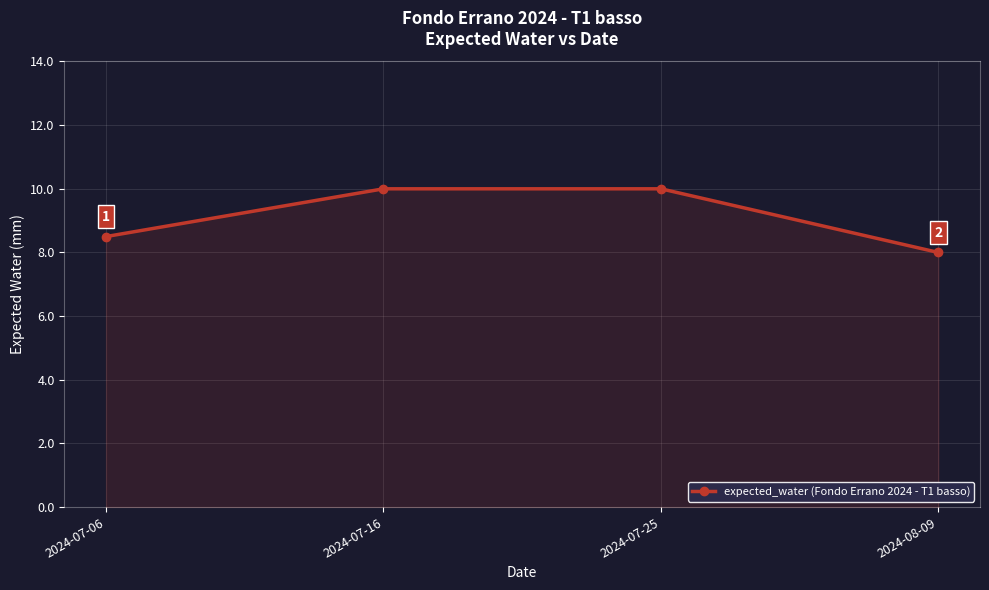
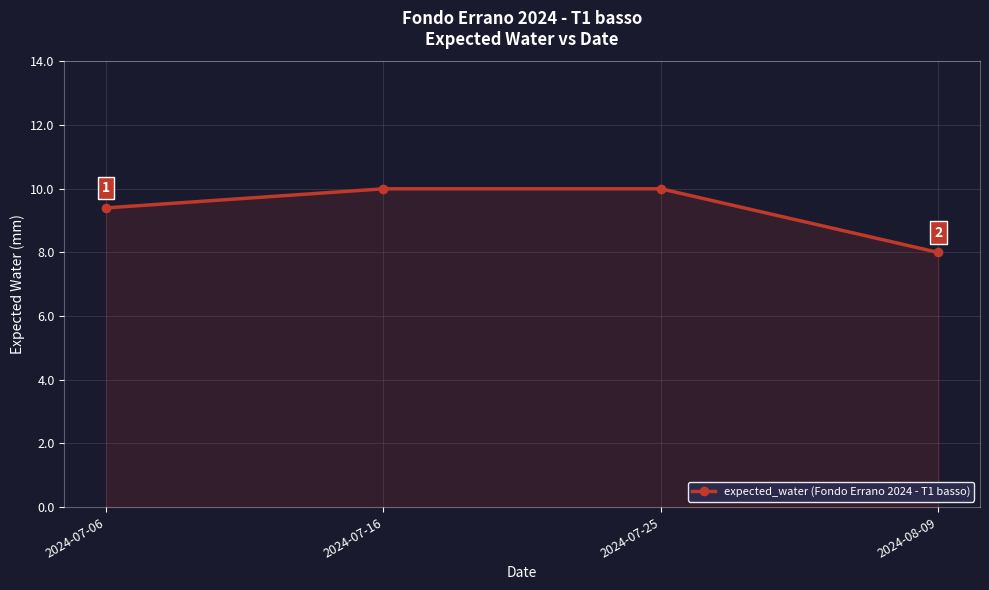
  {
-   "2024-07-06": 8.5,
+   "2024-07-06": 9.4,
    "2024-07-16": 10.0,
    "2024-07-25": 10.0
  }
